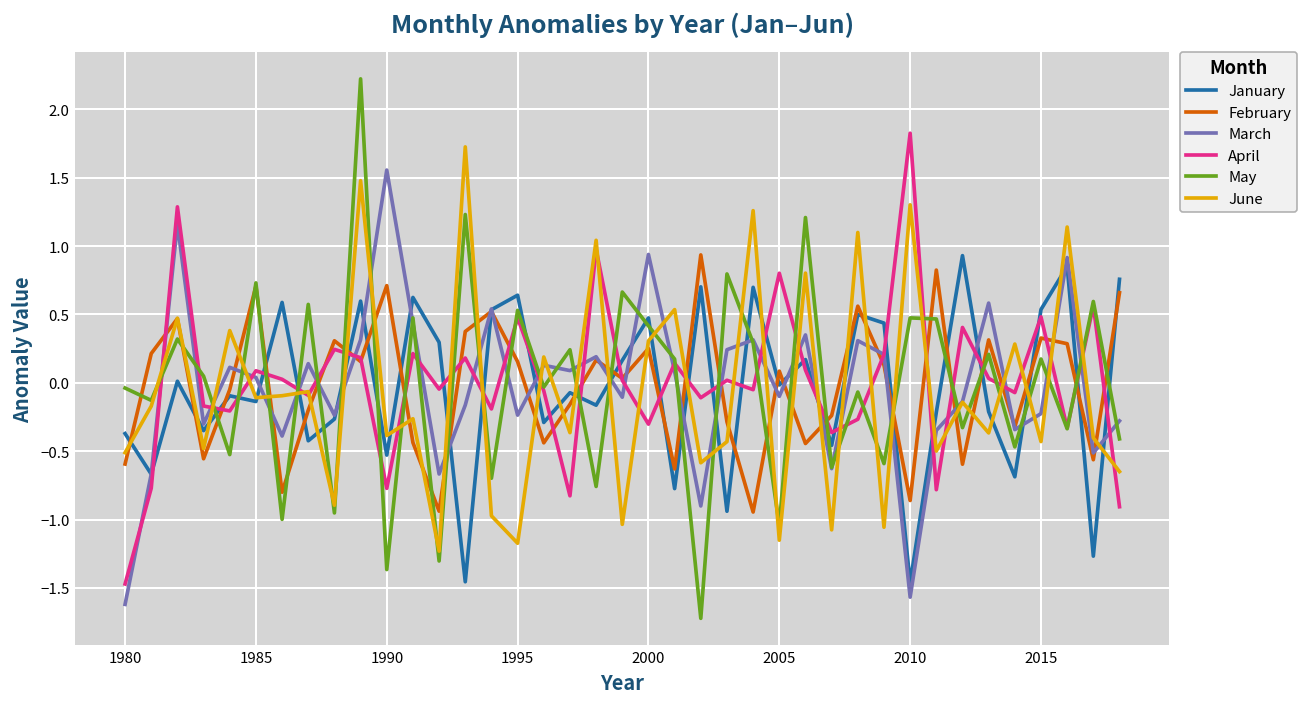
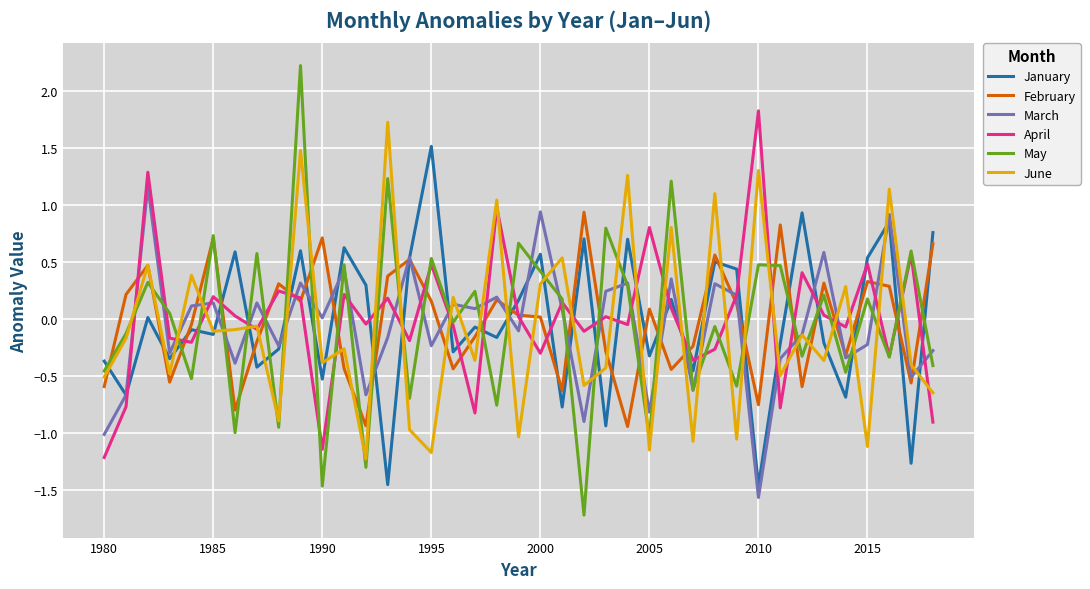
  {
    "January": {
      "1980": -0.37,
      "1985": -0.14,
      "1990": -0.53,
-     "1995": 0.64,
-     "2000": 0.47,
-     "2005": -0.02,
+     "1995": 1.51,
+     "2000": 0.57,
+     "2005": -0.33,
      "2010": -1.46,
      "2015": 0.54
    },
    "February": {
      "1980": -0.59,
      "1985": 0.71,
      "1990": 0.71,
      "1995": 0.15,
-     "2000": 0.25,
+     "2000": 0.02,
      "2005": 0.09,
-     "2010": -0.86,
+     "2010": -0.75,
      "2015": 0.33
    },
    "March": {
-     "1980": -1.62,
-     "1985": 0.04,
-     "1990": 1.56,
+     "1980": -1.01,
+     "1985": 0.14,
+     "1990": 0.01,
      "1995": -0.24,
      "2000": 0.94,
-     "2005": -0.10,
+     "2005": -0.82,
      "2010": -1.57,
      "2015": -0.23
    },
    "April": {
-     "1980": -1.47,
-     "1985": 0.09,
-     "1990": -0.77,
+     "1980": -1.22,
+     "1985": 0.19,
+     "1990": -1.14,
      "1995": 0.48,
      "2000": -0.30,
      "2005": 0.80,
      "2010": 1.83,
      "2015": 0.48
    },
    "May": {
-     "1980": -0.04,
+     "1980": -0.46,
      "1985": 0.73,
-     "1990": -1.37,
+     "1990": -1.47,
      "1995": 0.53,
      "2000": 0.42,
      "2005": -1.04,
      "2010": 0.47,
      "2015": 0.17
    },
    "June": {
      "1980": -0.51,
      "1985": -0.11,
      "1990": -0.39,
      "1995": -1.17,
      "2000": 0.31,
      "2005": -1.15,
      "2010": 1.30,
-     "2015": -0.43
+     "2015": -1.12
    }
  }
